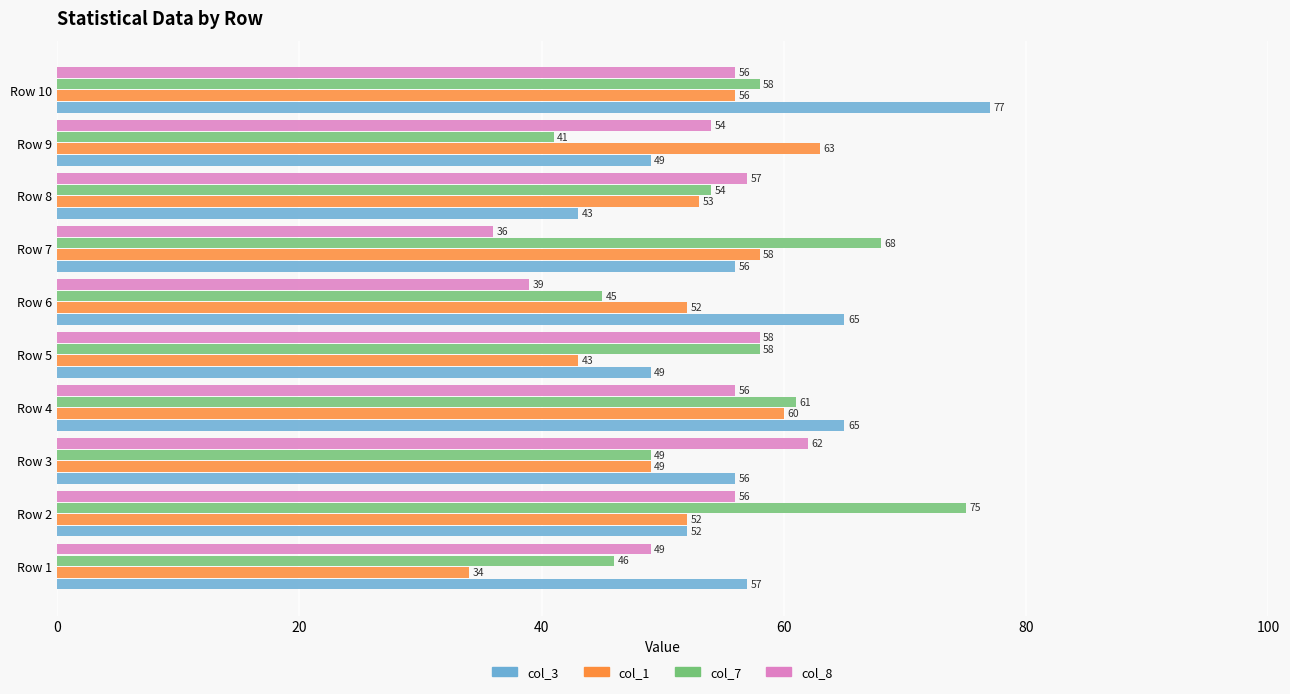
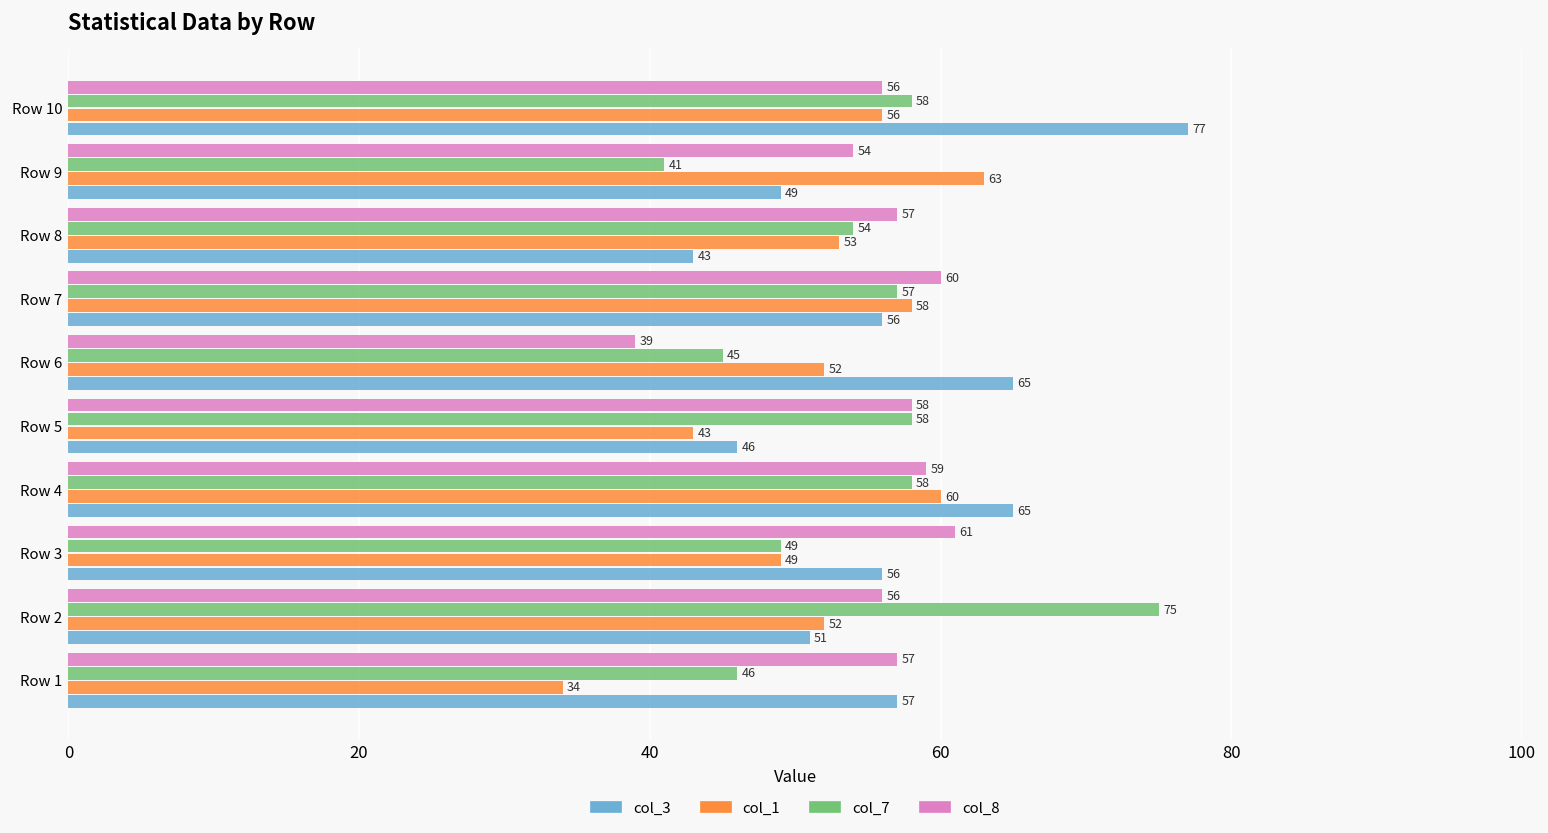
  {
    "col_3": {
      "Row 10": 77,
      "Row 9": 49,
      "Row 8": 43,
      "Row 7": 56,
      "Row 6": 65,
-     "Row 5": 49,
+     "Row 5": 46,
      "Row 4": 65,
      "Row 3": 56,
-     "Row 2": 52,
+     "Row 2": 51,
      "Row 1": 57
    },
    "col_1": {
      "Row 10": 56,
      "Row 9": 63,
      "Row 8": 53,
      "Row 7": 58,
      "Row 6": 52,
      "Row 5": 43,
      "Row 4": 60,
      "Row 3": 49,
      "Row 2": 52,
      "Row 1": 34
    },
    "col_7": {
      "Row 10": 58,
      "Row 9": 41,
      "Row 8": 54,
-     "Row 7": 68,
+     "Row 7": 57,
      "Row 6": 45,
      "Row 5": 58,
-     "Row 4": 61,
+     "Row 4": 58,
      "Row 3": 49,
      "Row 2": 75,
      "Row 1": 46
    },
    "col_8": {
      "Row 10": 56,
      "Row 9": 54,
      "Row 8": 57,
-     "Row 7": 36,
+     "Row 7": 60,
      "Row 6": 39,
      "Row 5": 58,
-     "Row 4": 56,
-     "Row 3": 62,
+     "Row 4": 59,
+     "Row 3": 61,
      "Row 2": 56,
-     "Row 1": 49
+     "Row 1": 57
    }
  }
